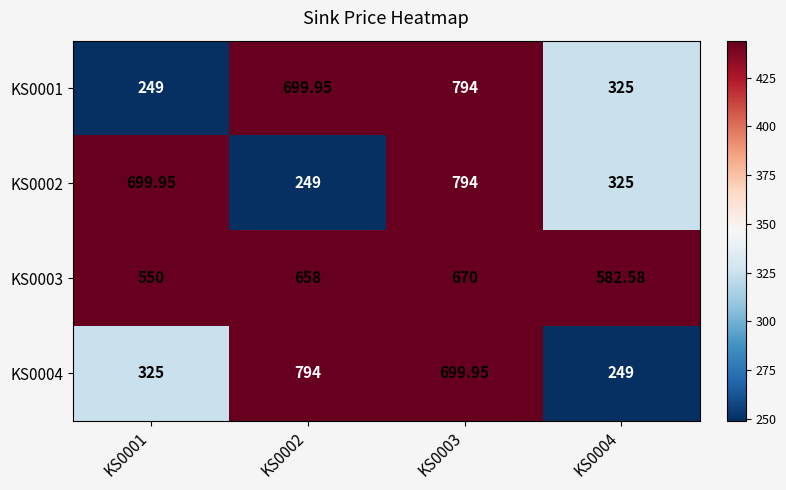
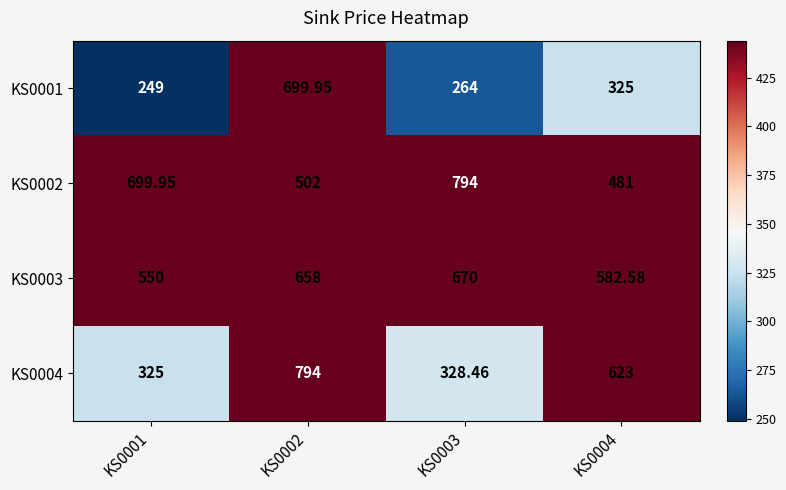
  {
    "KS0001": {
      "KS0001": 249,
      "KS0002": 699.95,
-     "KS0003": 794,
+     "KS0003": 264,
      "KS0004": 325
    },
    "KS0002": {
      "KS0001": 699.95,
-     "KS0002": 249,
+     "KS0002": 502,
      "KS0003": 794,
-     "KS0004": 325
+     "KS0004": 481
    },
    "KS0003": {
      "KS0001": 550,
      "KS0002": 658,
      "KS0003": 670,
      "KS0004": 582.58
    },
    "KS0004": {
      "KS0001": 325,
      "KS0002": 794,
-     "KS0003": 699.95,
-     "KS0004": 249
+     "KS0003": 328.46,
+     "KS0004": 623
    }
  }
